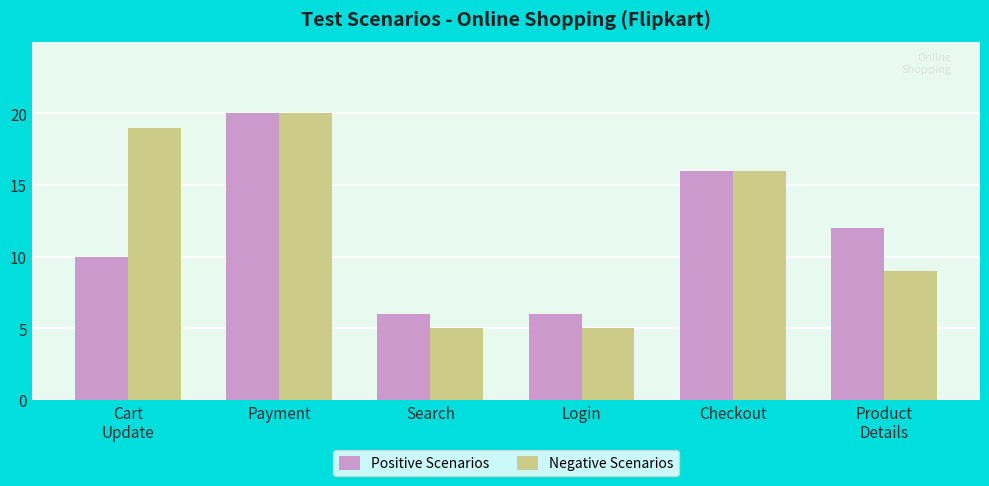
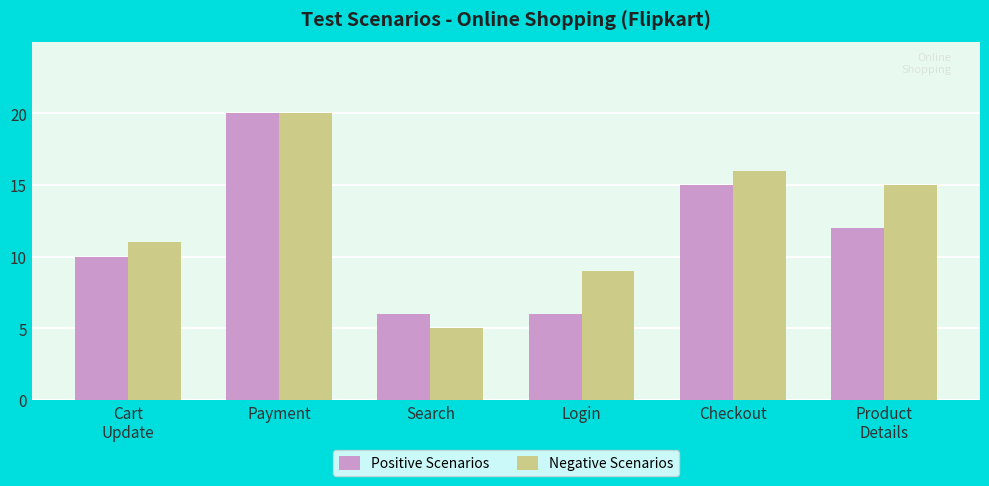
  {
    "Positive Scenarios": {
      "Cart Update": 10,
      "Payment": 20,
      "Search": 6,
      "Login": 6,
-     "Checkout": 16,
+     "Checkout": 15,
      "Product Details": 12
    },
    "Negative Scenarios": {
-     "Cart Update": 19,
+     "Cart Update": 11,
      "Payment": 20,
      "Search": 5,
-     "Login": 5,
+     "Login": 9,
      "Checkout": 16,
-     "Product Details": 9
+     "Product Details": 15
    }
  }
